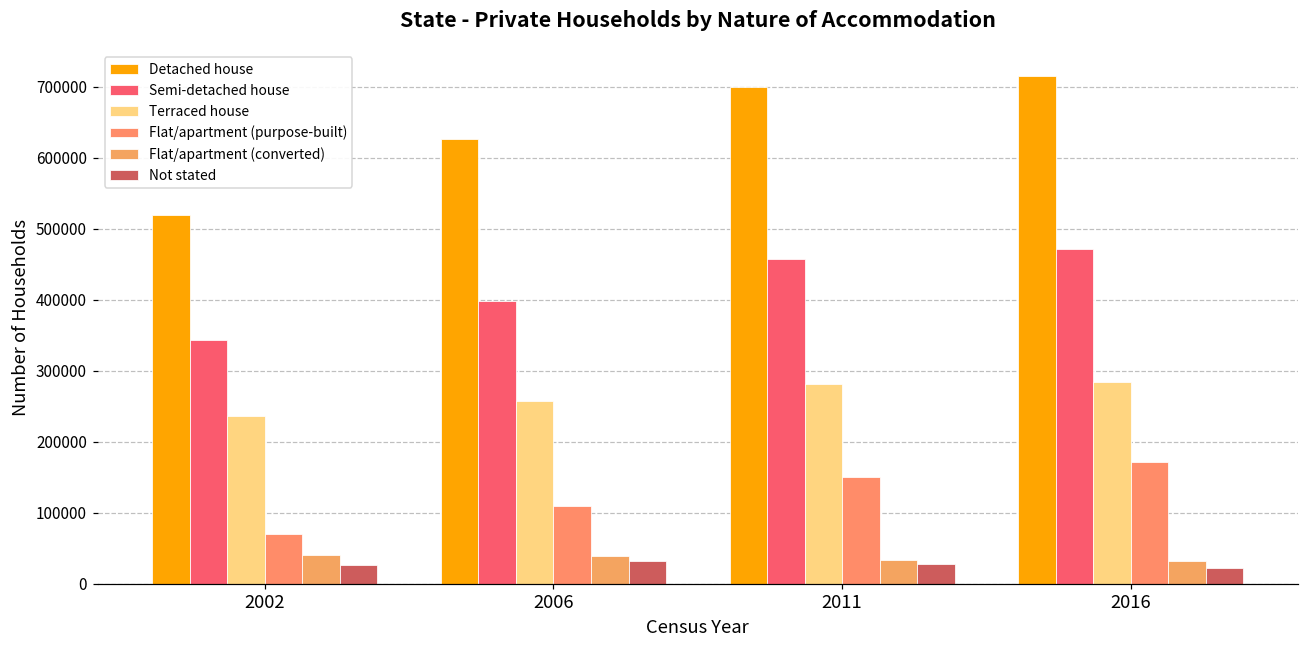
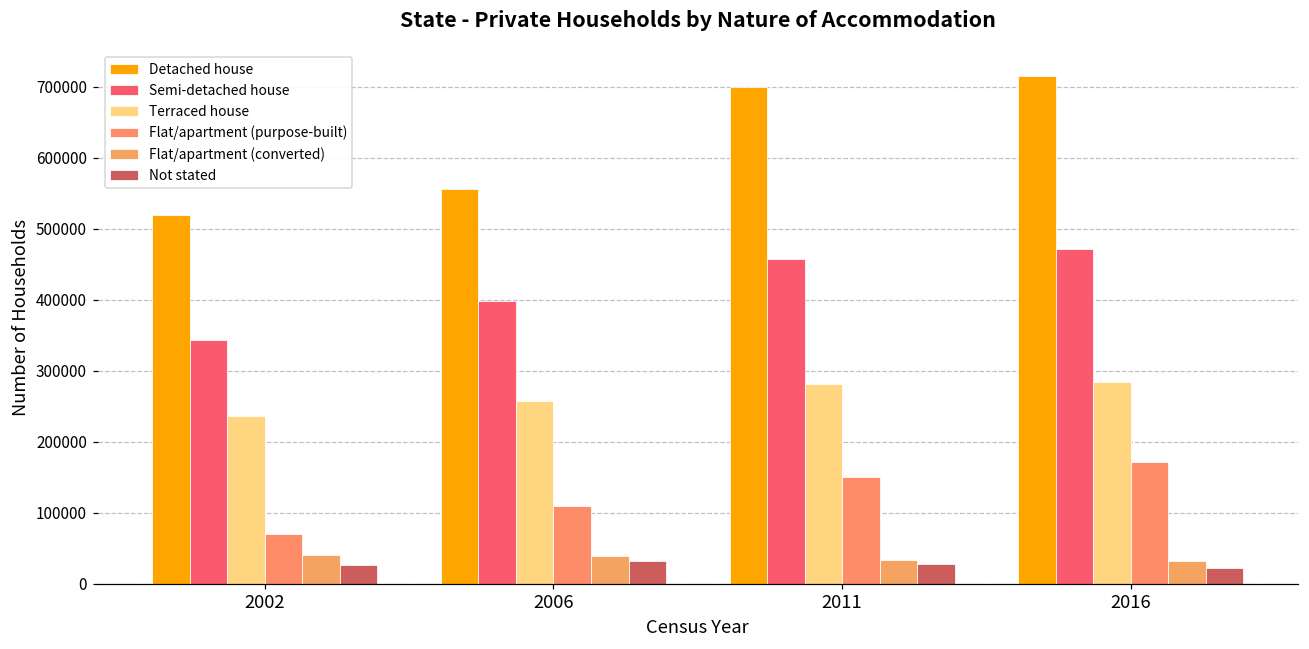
  {
    "Detached house": {
      "2002": 520000,
-     "2006": 630000,
+     "2006": 560000,
      "2011": 700000,
      "2016": 720000
    }
  }
